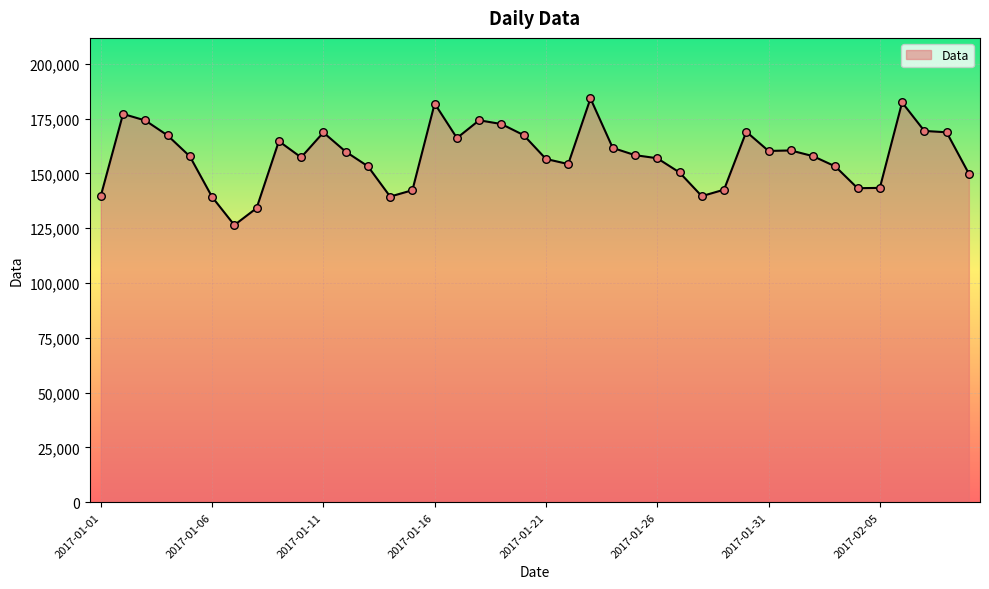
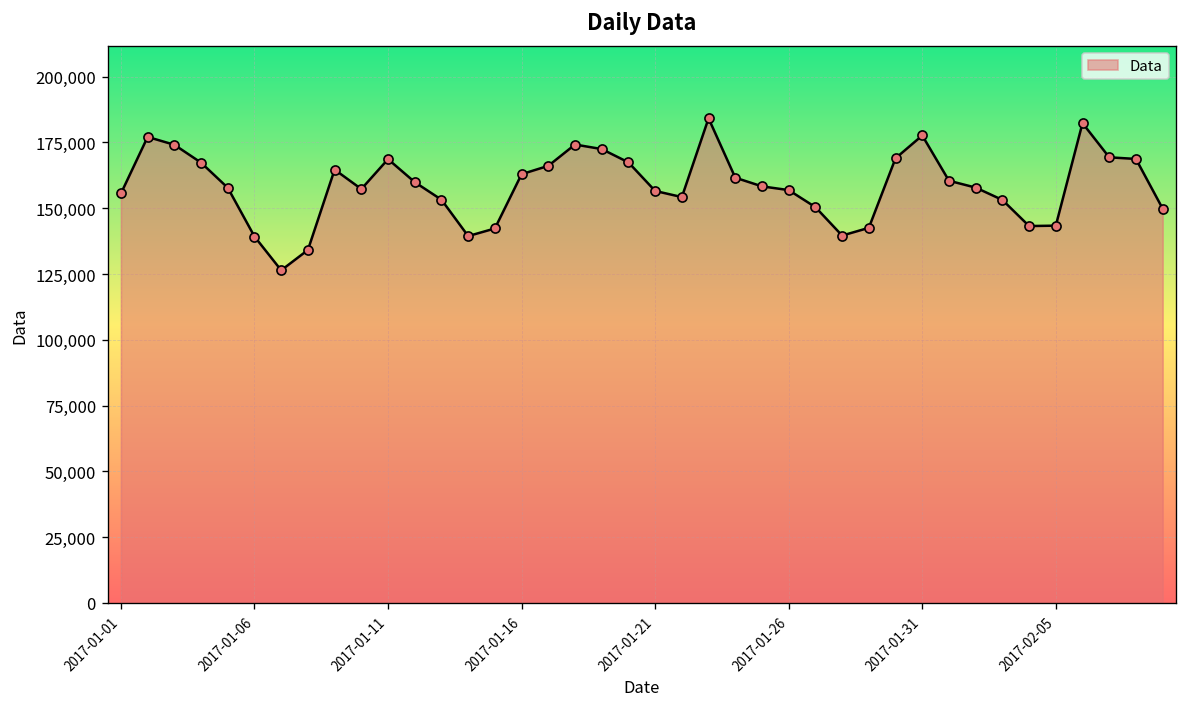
  {
-   "2017-01-01": "140,000",
+   "2017-01-01": "156,000",
    "2017-01-06": "139,000",
    "2017-01-11": "169,000",
-   "2017-01-16": "182,000",
+   "2017-01-16": "163,000",
    "2017-01-21": "157,000",
    "2017-01-26": "157,000",
-   "2017-01-31": "160,000",
+   "2017-01-31": "178,000",
    "2017-02-05": "143,000"
  }
